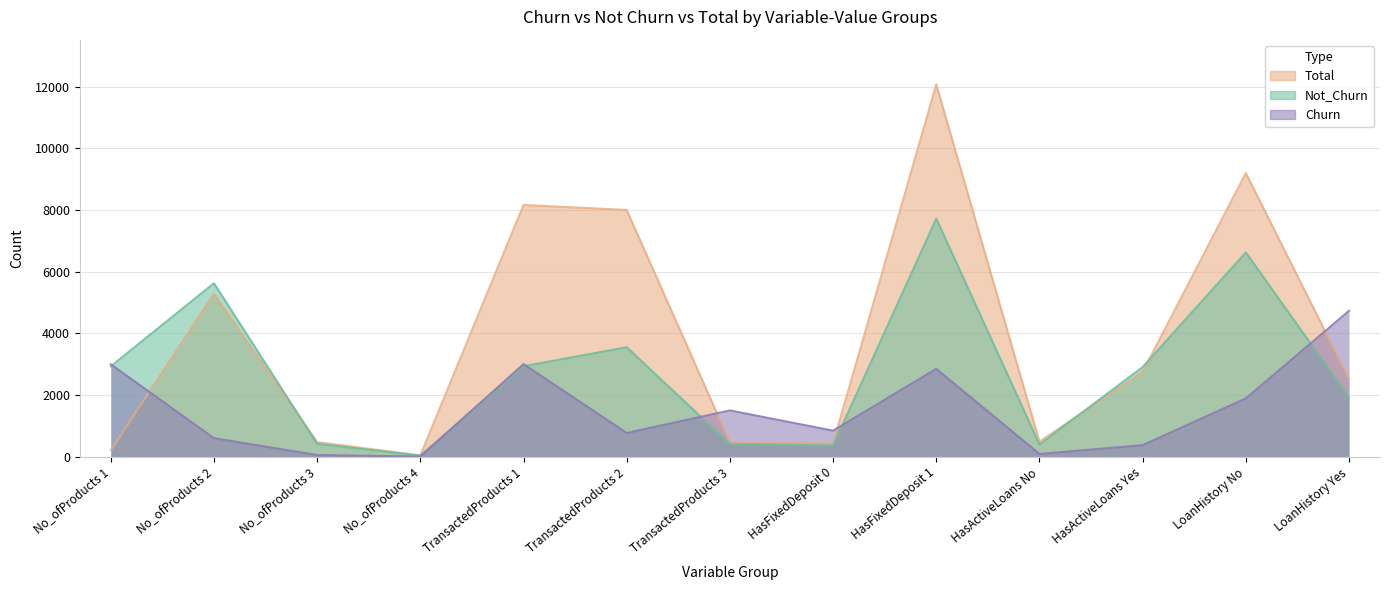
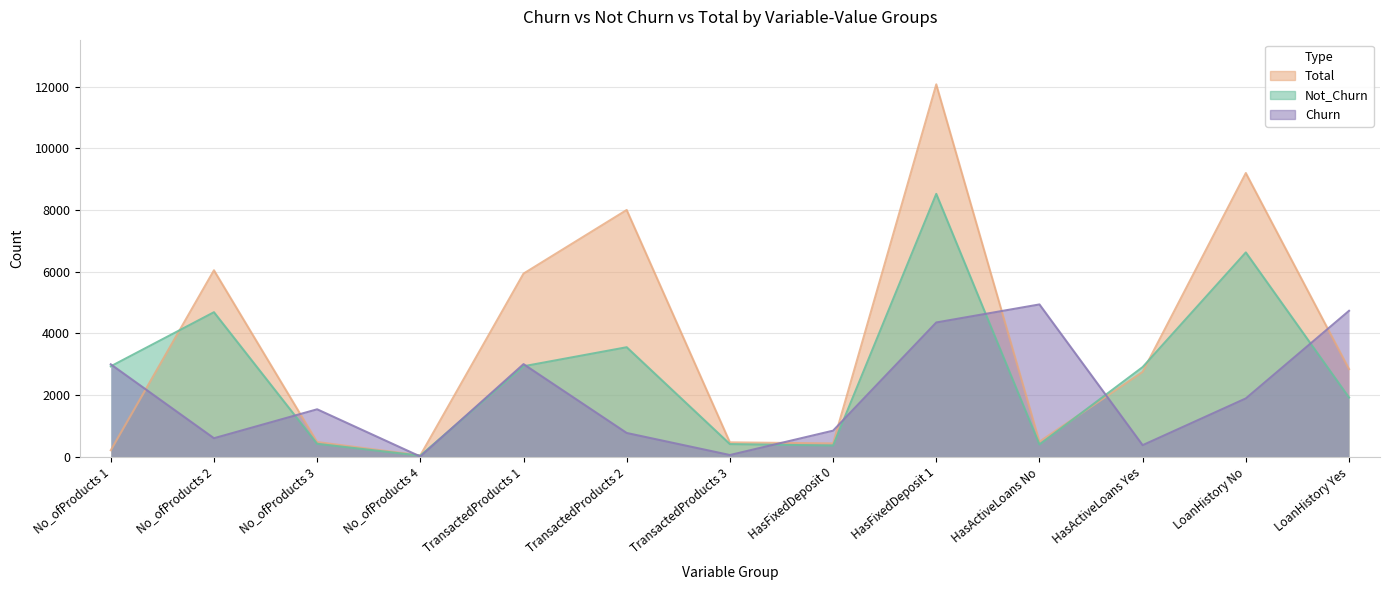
  {
    "Total": {
      "No_ofProducts 1": 200,
-     "No_ofProducts 2": 5300,
-     "TransactedProducts 1": 8200,
+     "No_ofProducts 2": 6000,
+     "TransactedProducts 1": 5900,
      "TransactedProducts 2": 8000,
      "HasFixedDeposit 1": 12100,
      "HasActiveLoans No": 500,
      "HasActiveLoans Yes": 2800,
      "LoanHistory No": 9200,
-     "LoanHistory Yes": 2500
+     "LoanHistory Yes": 2800
    },
    "Not_Churn": {
-     "No_ofProducts 2": 5600,
+     "No_ofProducts 2": 4700,
      "TransactedProducts 2": 3600,
-     "HasFixedDeposit 1": 7700,
+     "HasFixedDeposit 1": 8500,
      "HasActiveLoans No": 400,
      "HasActiveLoans Yes": 2900,
      "LoanHistory No": 6600,
      "LoanHistory Yes": 1900
    },
    "Churn": {
      "No_ofProducts 2": 600,
-     "No_ofProducts 3": 100,
+     "No_ofProducts 3": 1500,
      "TransactedProducts 2": 800,
-     "TransactedProducts 3": 1500,
+     "TransactedProducts 3": 100,
      "HasFixedDeposit 0": 800,
-     "HasFixedDeposit 1": 2900,
-     "HasActiveLoans No": 100,
+     "HasFixedDeposit 1": 4400,
+     "HasActiveLoans No": 4900,
      "HasActiveLoans Yes": 400,
      "LoanHistory No": 1900,
      "LoanHistory Yes": 4700
    }
  }
